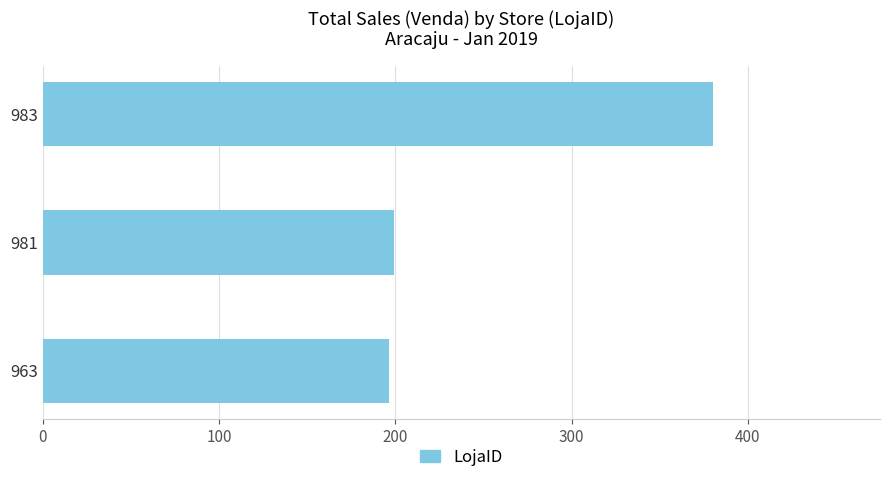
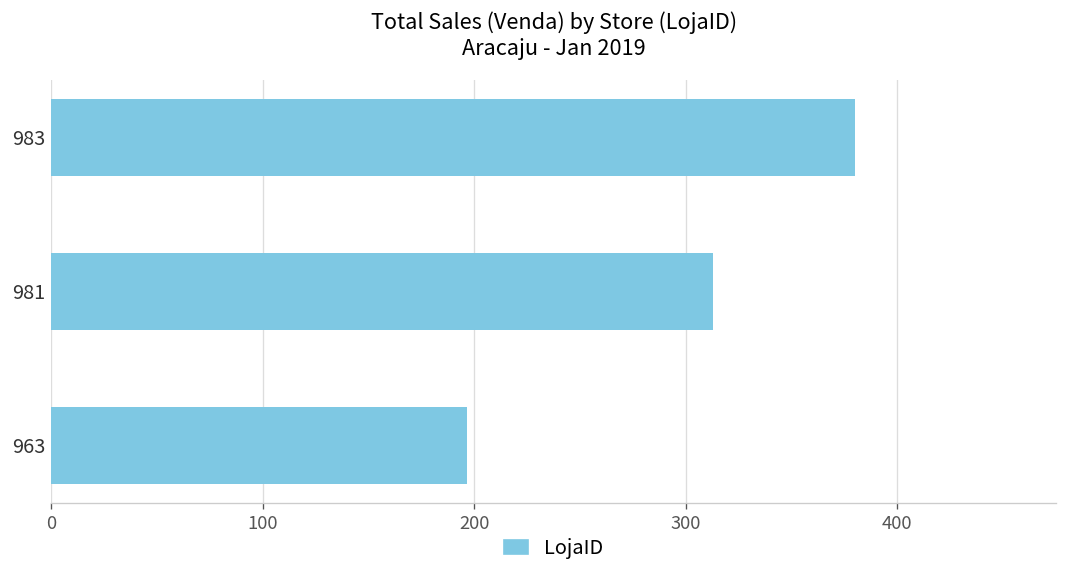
  {
    "983": 380,
-   "981": 199,
+   "981": 313,
    "963": 197
  }
